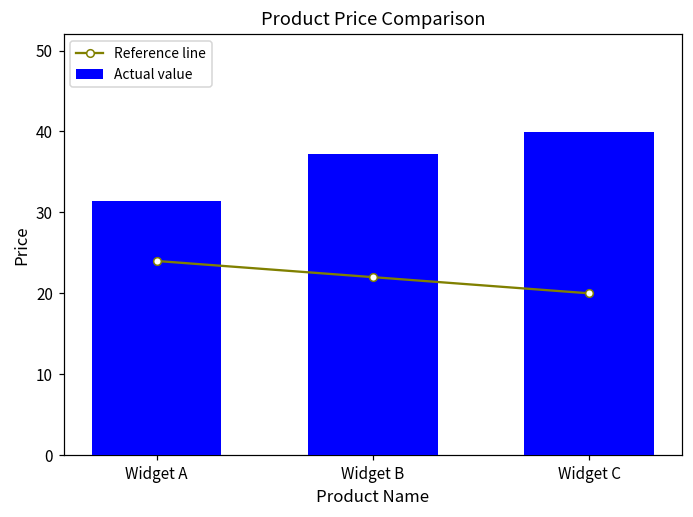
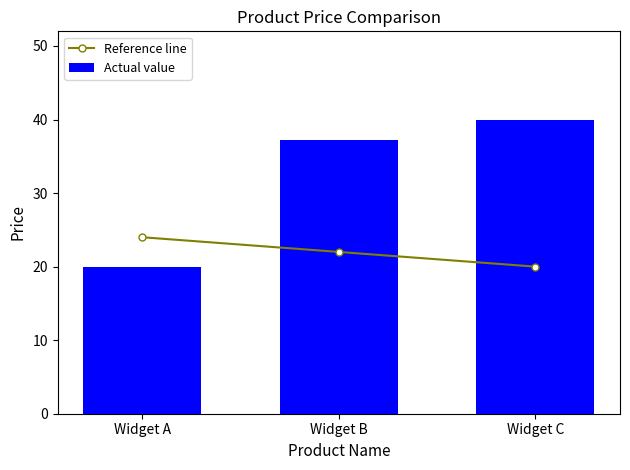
  {
    "Actual value": {
-     "Widget A": 31,
+     "Widget A": 20,
      "Widget B": 37,
      "Widget C": 40
    },
    "Reference line": {
      "Widget A": 24,
      "Widget B": 22,
      "Widget C": 20
    }
  }
